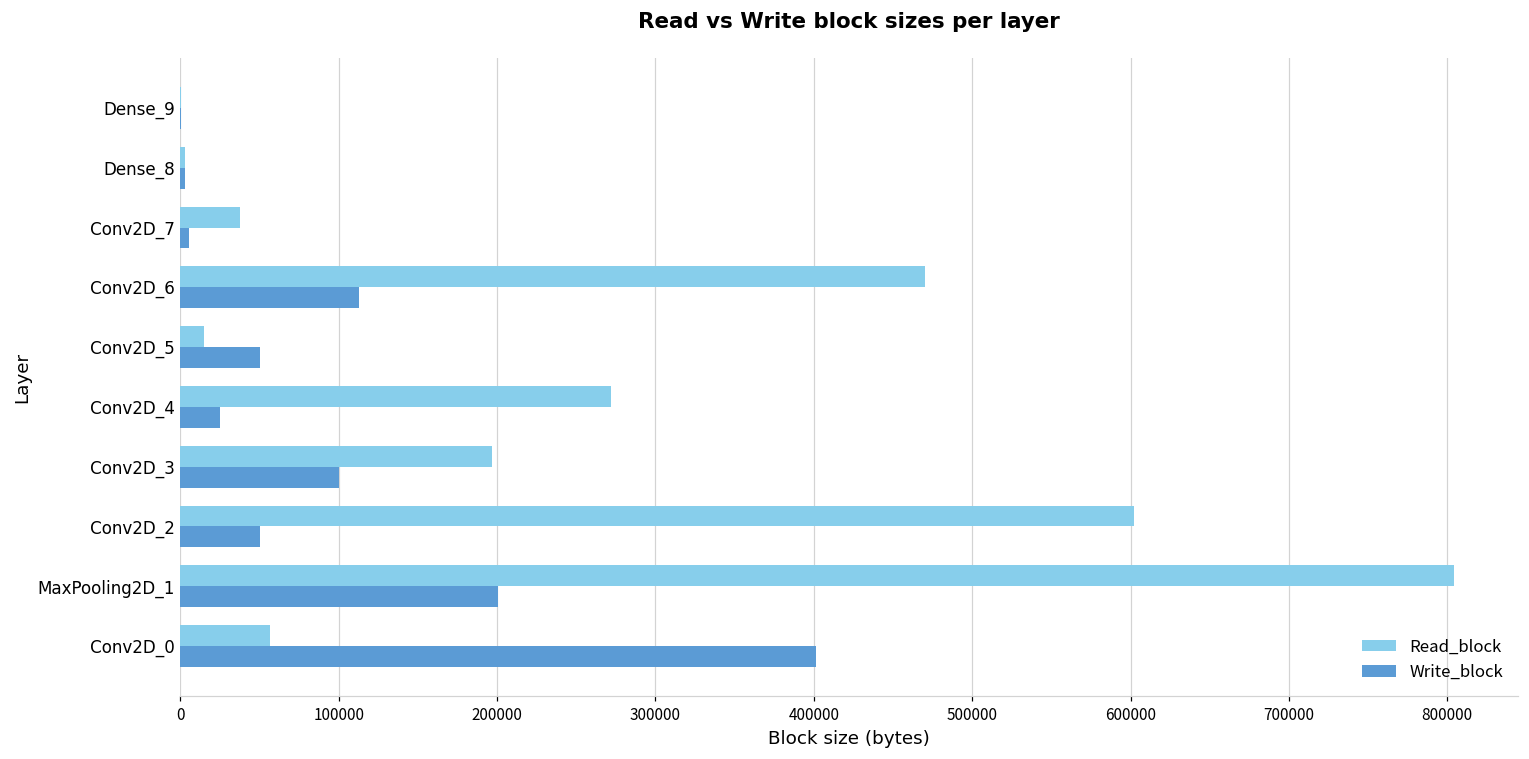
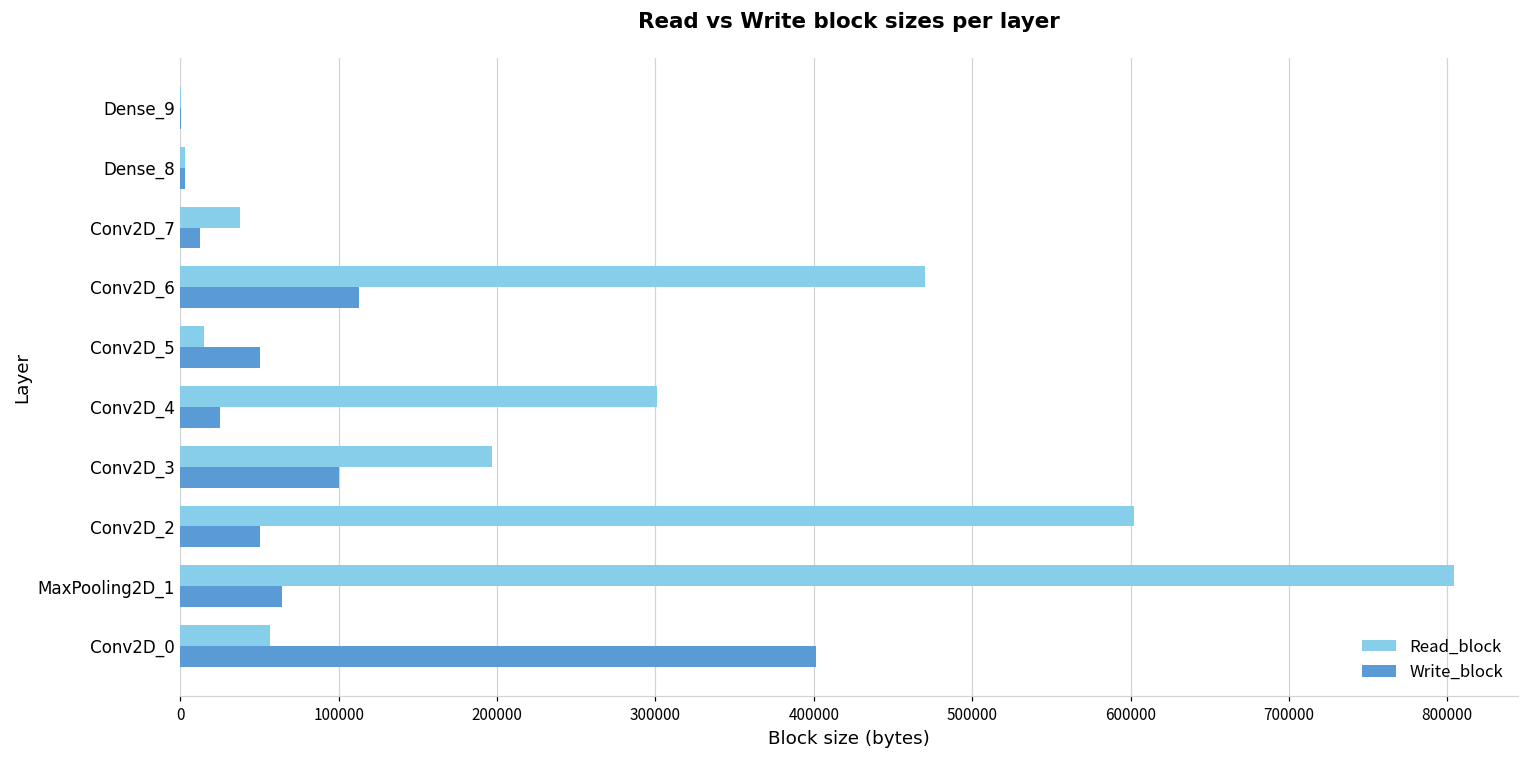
  {
    "Read_block": {
      "Dense_8": 3000,
      "Conv2D_7": 38000,
      "Conv2D_6": 471000,
      "Conv2D_5": 15000,
-     "Conv2D_4": 272000,
+     "Conv2D_4": 301000,
      "Conv2D_3": 197000,
      "Conv2D_2": 602000,
      "MaxPooling2D_1": 804000,
      "Conv2D_0": 56000
    },
    "Write_block": {
      "Dense_8": 3000,
-     "Conv2D_7": 5000,
+     "Conv2D_7": 13000,
      "Conv2D_6": 113000,
      "Conv2D_5": 50000,
      "Conv2D_4": 25000,
      "Conv2D_3": 100000,
      "Conv2D_2": 50000,
-     "MaxPooling2D_1": 201000,
+     "MaxPooling2D_1": 64000,
      "Conv2D_0": 401000
    }
  }
